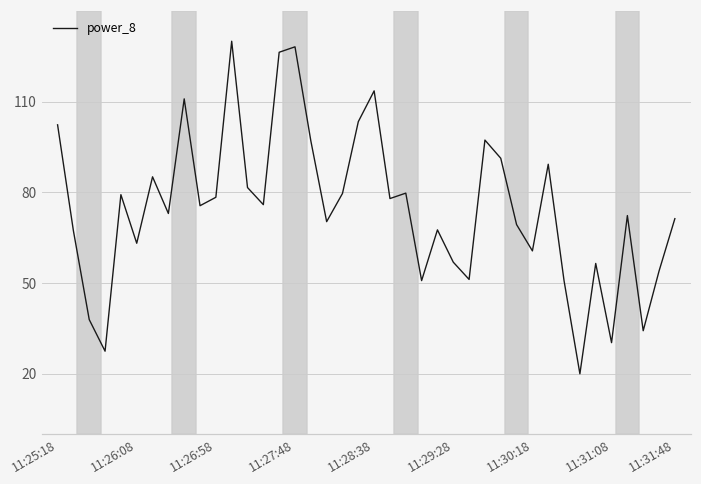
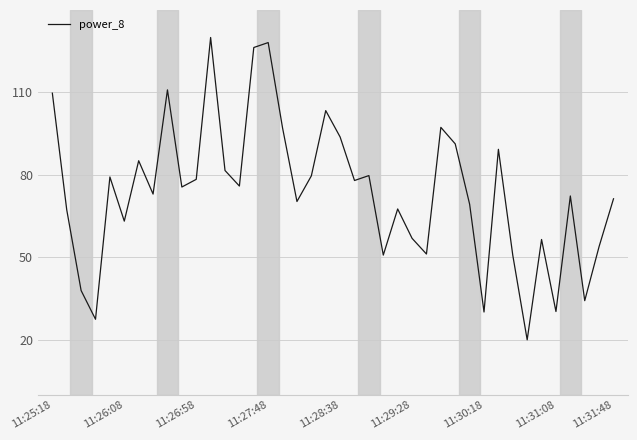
  {
-   "11:25:18": 102,
+   "11:25:18": 110,
    "11:26:08": 63,
    "11:26:58": 78,
    "11:27:48": 128,
-   "11:28:38": 114,
+   "11:28:38": 94,
    "11:29:28": 57,
-   "11:30:18": 61,
+   "11:30:18": 30,
    "11:31:08": 30,
    "11:31:48": 71
  }
